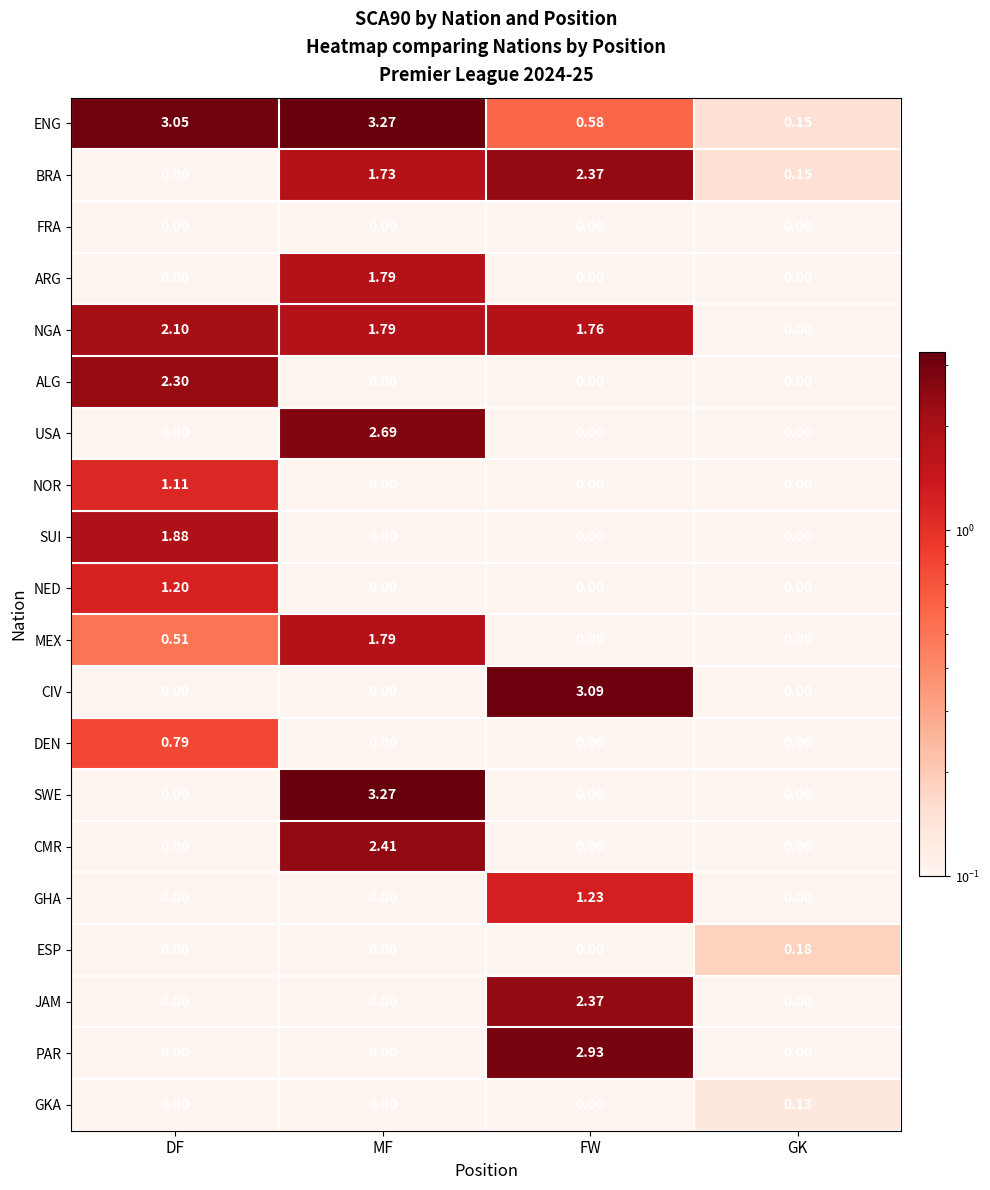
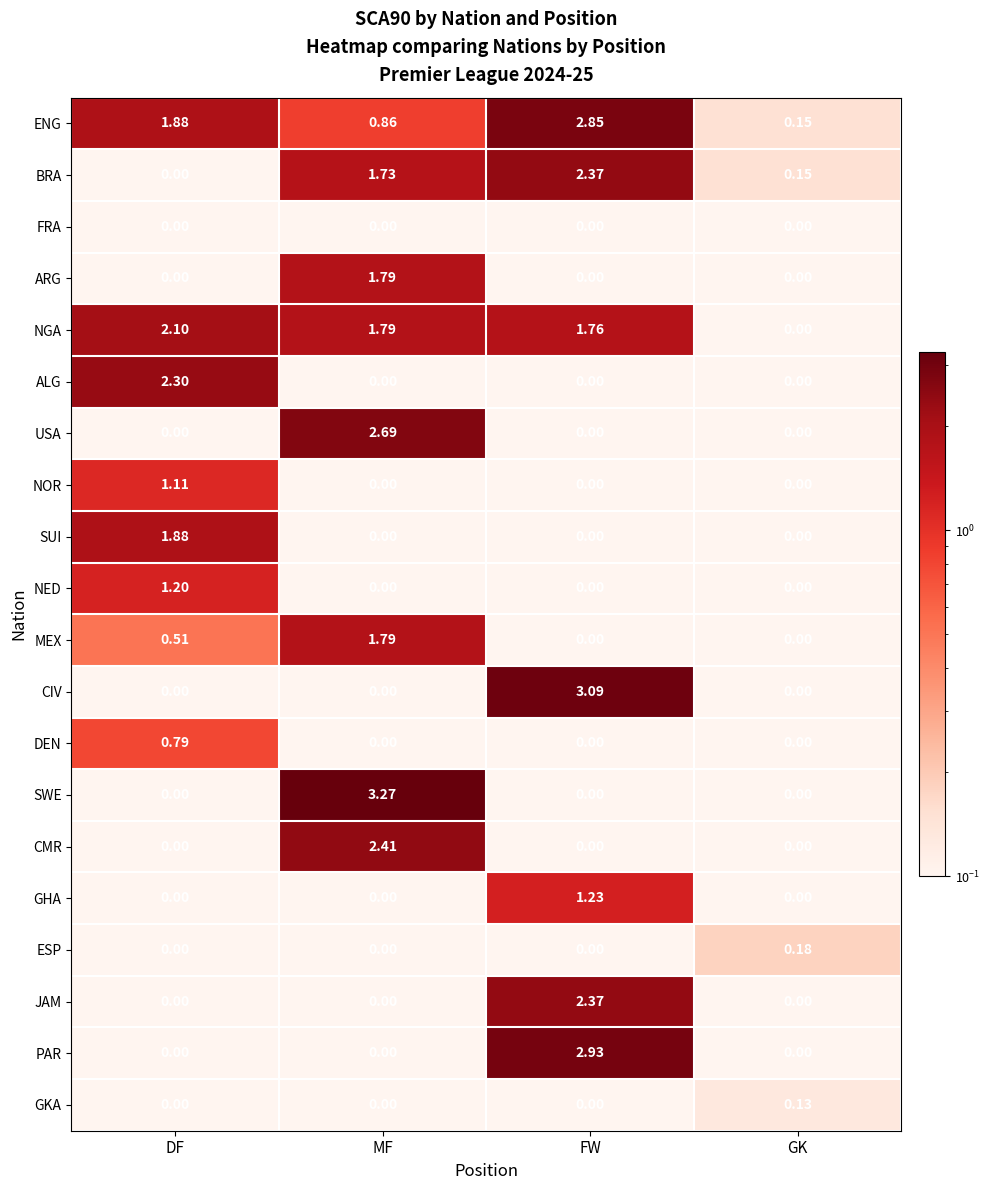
  {
    "ENG": {
-     "DF": 3.05,
-     "MF": 3.27,
-     "FW": 0.58
+     "DF": 1.88,
+     "MF": 0.86,
+     "FW": 2.85
    },
    "BRA": {
      "MF": 1.73,
      "FW": 2.37
    },
    "ARG": {
      "MF": 1.79
    },
    "NGA": {
      "DF": 2.10,
      "MF": 1.79,
      "FW": 1.76
    },
    "ALG": {
      "DF": 2.30
    },
    "USA": {
      "MF": 2.69
    },
    "NOR": {
      "DF": 1.11
    },
    "SUI": {
      "DF": 1.88
    },
    "NED": {
      "DF": 1.20
    },
    "MEX": {
      "DF": 0.51,
      "MF": 1.79
    },
    "CIV": {
      "FW": 3.09
    },
    "DEN": {
      "DF": 0.79
    },
    "SWE": {
      "MF": 3.27
    },
    "CMR": {
      "MF": 2.41
    },
    "GHA": {
      "FW": 1.23
    },
    "ESP": {
      "GK": 0.18
    },
    "JAM": {
      "FW": 2.37
    },
    "PAR": {
      "FW": 2.93
    }
  }
